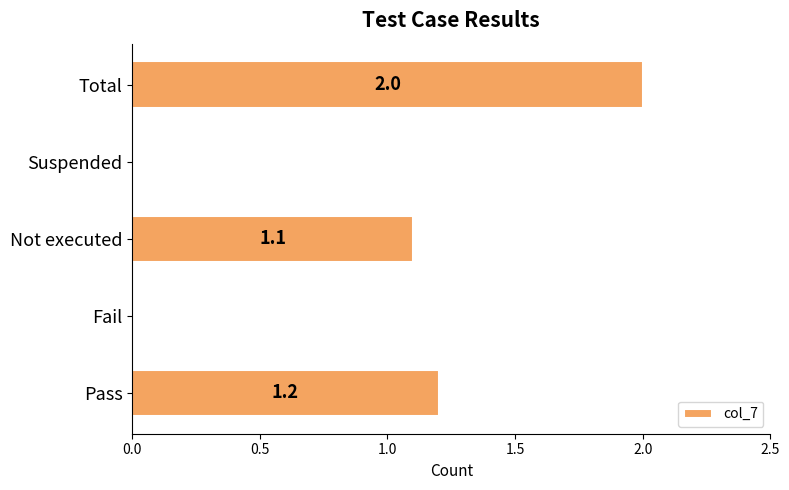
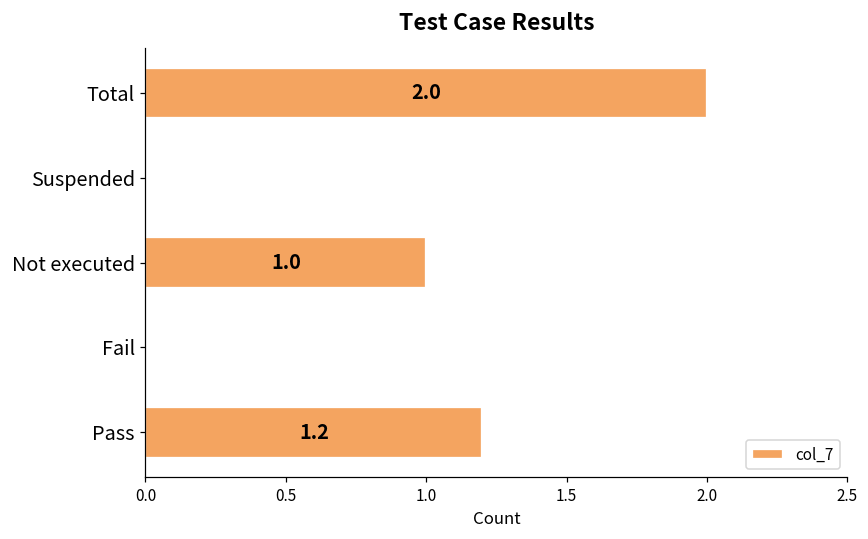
  {
    "Total": 2.0,
-   "Not executed": 1.1,
+   "Not executed": 1.0,
    "Pass": 1.2
  }
